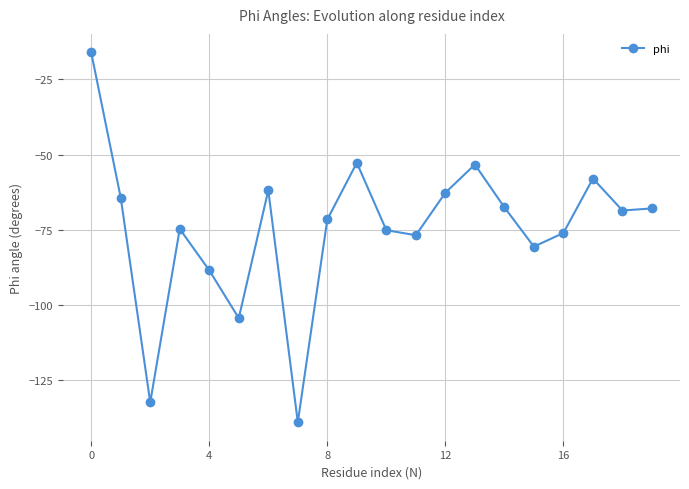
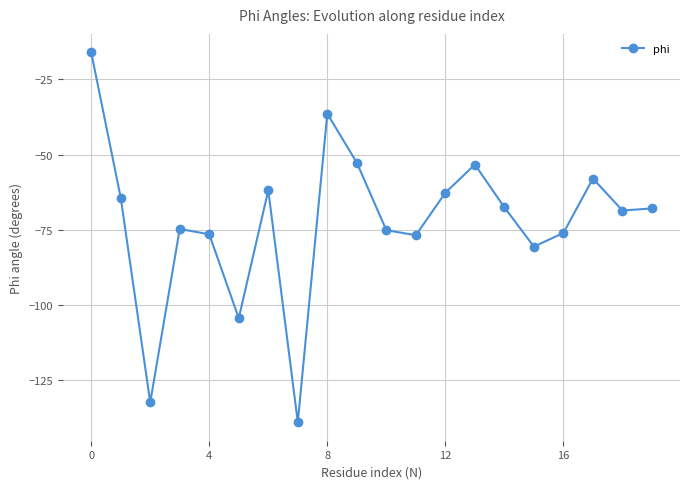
  {
    "0": -16,
-   "4": -88,
-   "8": -72,
+   "4": -77,
+   "8": -36,
    "12": -63,
    "16": -76
  }
